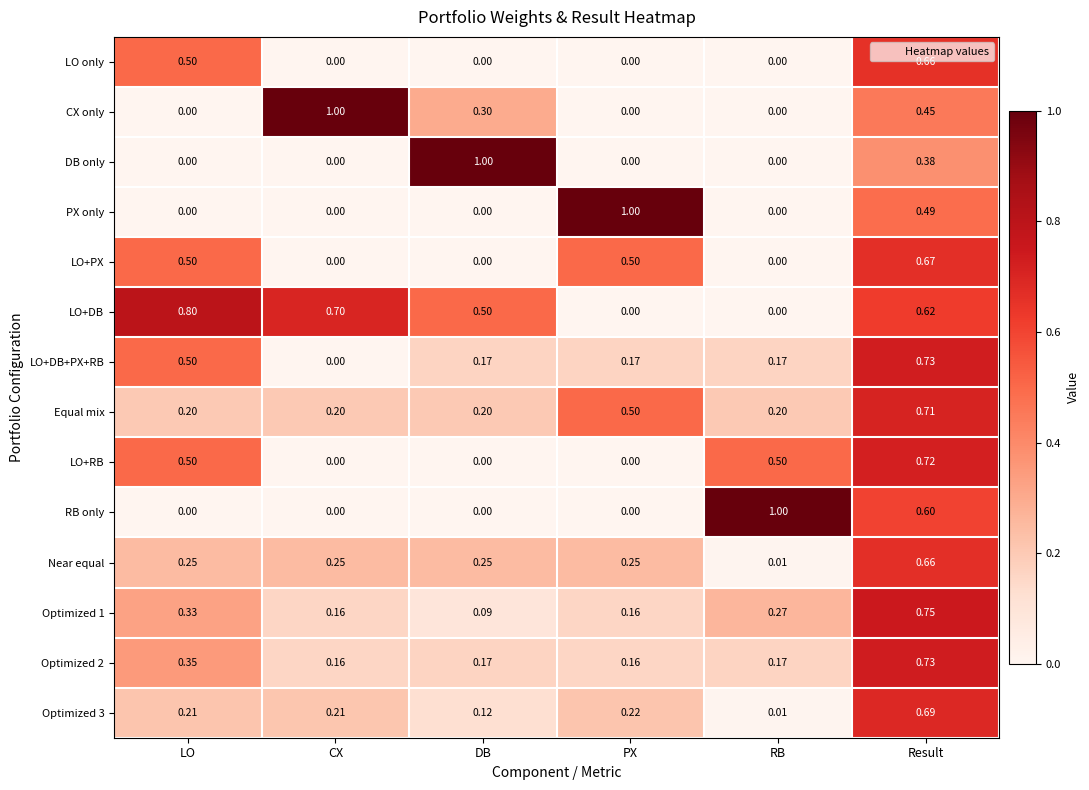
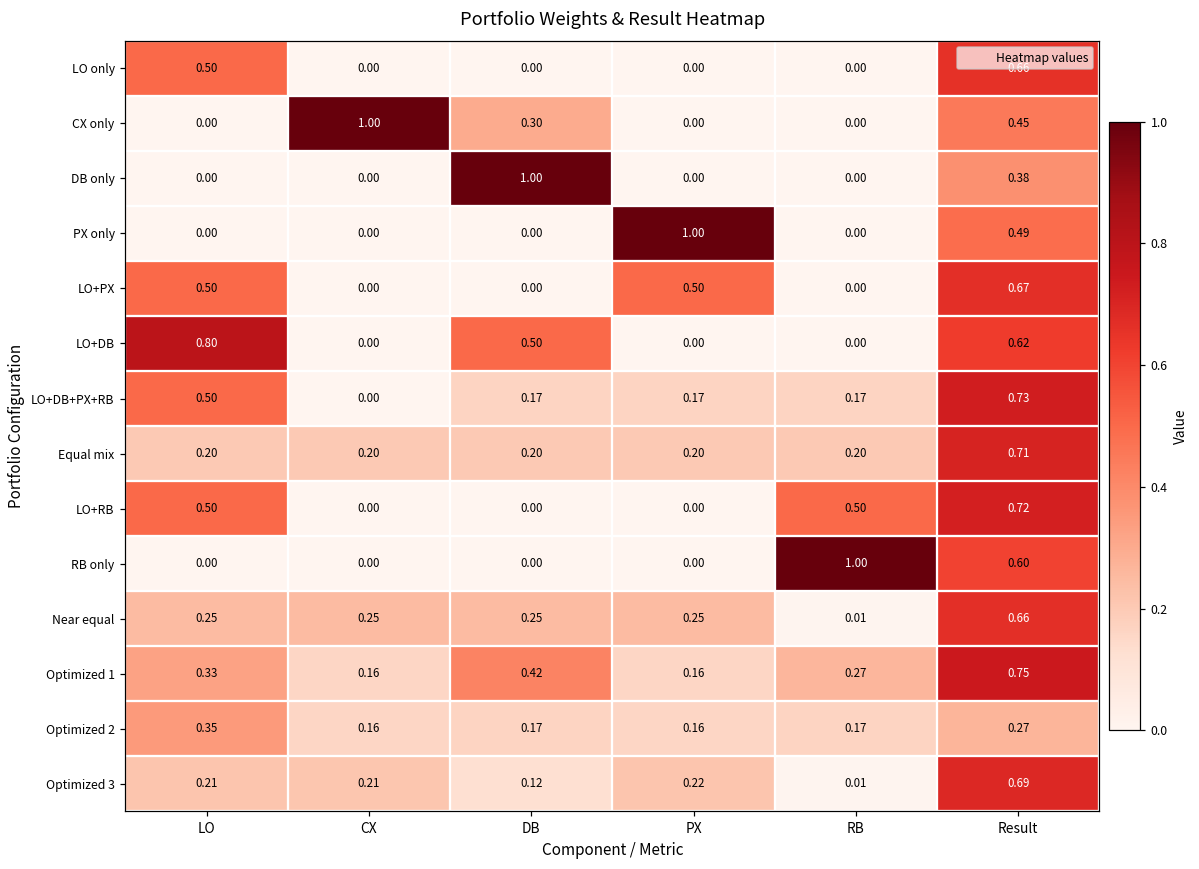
  {
    "LO only": {
      "LO": 0.50,
      "CX": 0.00,
      "DB": 0.00,
      "PX": 0.00,
      "RB": 0.00
    },
    "CX only": {
      "LO": 0.00,
      "CX": 1.00,
      "DB": 0.30,
      "PX": 0.00,
      "RB": 0.00,
      "Result": 0.45
    },
    "DB only": {
      "LO": 0.00,
      "CX": 0.00,
      "DB": 1.00,
      "PX": 0.00,
      "RB": 0.00,
      "Result": 0.38
    },
    "PX only": {
      "LO": 0.00,
      "CX": 0.00,
      "DB": 0.00,
      "PX": 1.00,
      "RB": 0.00,
      "Result": 0.49
    },
    "LO+PX": {
      "LO": 0.50,
      "CX": 0.00,
      "DB": 0.00,
      "PX": 0.50,
      "RB": 0.00,
      "Result": 0.67
    },
    "LO+DB": {
      "LO": 0.80,
-     "CX": 0.70,
+     "CX": 0.00,
      "DB": 0.50,
      "PX": 0.00,
      "RB": 0.00,
      "Result": 0.62
    },
    "LO+DB+PX+RB": {
      "LO": 0.50,
      "CX": 0.00,
      "DB": 0.17,
      "PX": 0.17,
      "RB": 0.17,
      "Result": 0.73
    },
    "Equal mix": {
      "LO": 0.20,
      "CX": 0.20,
      "DB": 0.20,
-     "PX": 0.50,
+     "PX": 0.20,
      "RB": 0.20,
      "Result": 0.71
    },
    "LO+RB": {
      "LO": 0.50,
      "CX": 0.00,
      "DB": 0.00,
      "PX": 0.00,
      "RB": 0.50,
      "Result": 0.72
    },
    "RB only": {
      "LO": 0.00,
      "CX": 0.00,
      "DB": 0.00,
      "PX": 0.00,
      "RB": 1.00,
      "Result": 0.60
    },
    "Near equal": {
      "LO": 0.25,
      "CX": 0.25,
      "DB": 0.25,
      "PX": 0.25,
      "RB": 0.01,
      "Result": 0.66
    },
    "Optimized 1": {
      "LO": 0.33,
      "CX": 0.16,
-     "DB": 0.09,
+     "DB": 0.42,
      "PX": 0.16,
      "RB": 0.27,
      "Result": 0.75
    },
    "Optimized 2": {
      "LO": 0.35,
      "CX": 0.16,
      "DB": 0.17,
      "PX": 0.16,
      "RB": 0.17,
-     "Result": 0.73
+     "Result": 0.27
    },
    "Optimized 3": {
      "LO": 0.21,
      "CX": 0.21,
      "DB": 0.12,
      "PX": 0.22,
      "RB": 0.01,
      "Result": 0.69
    }
  }
